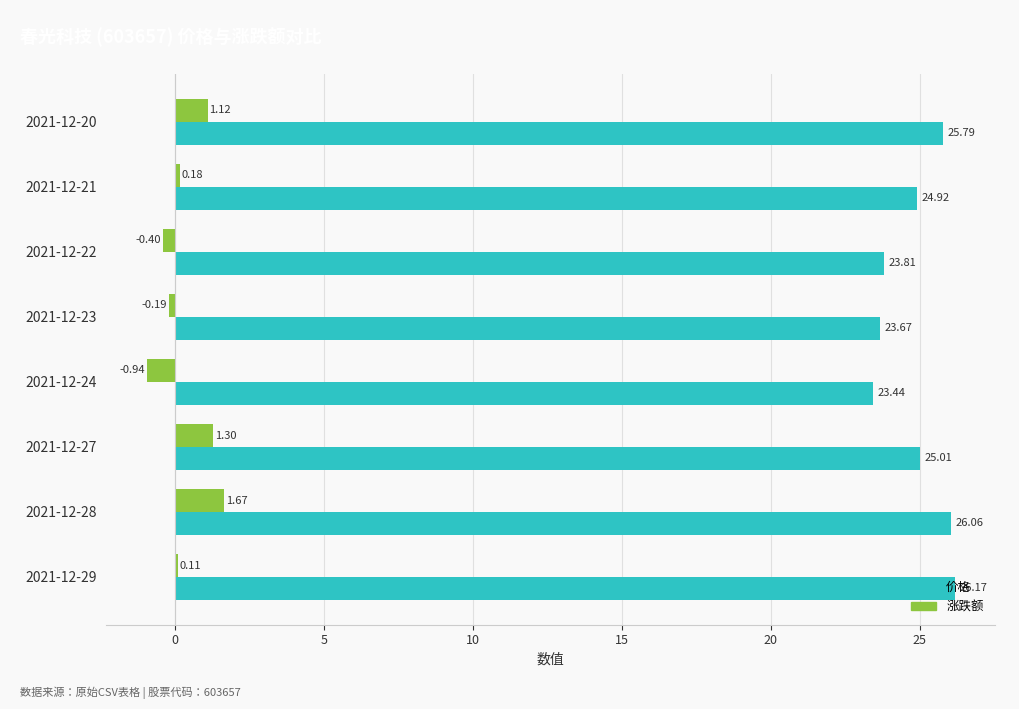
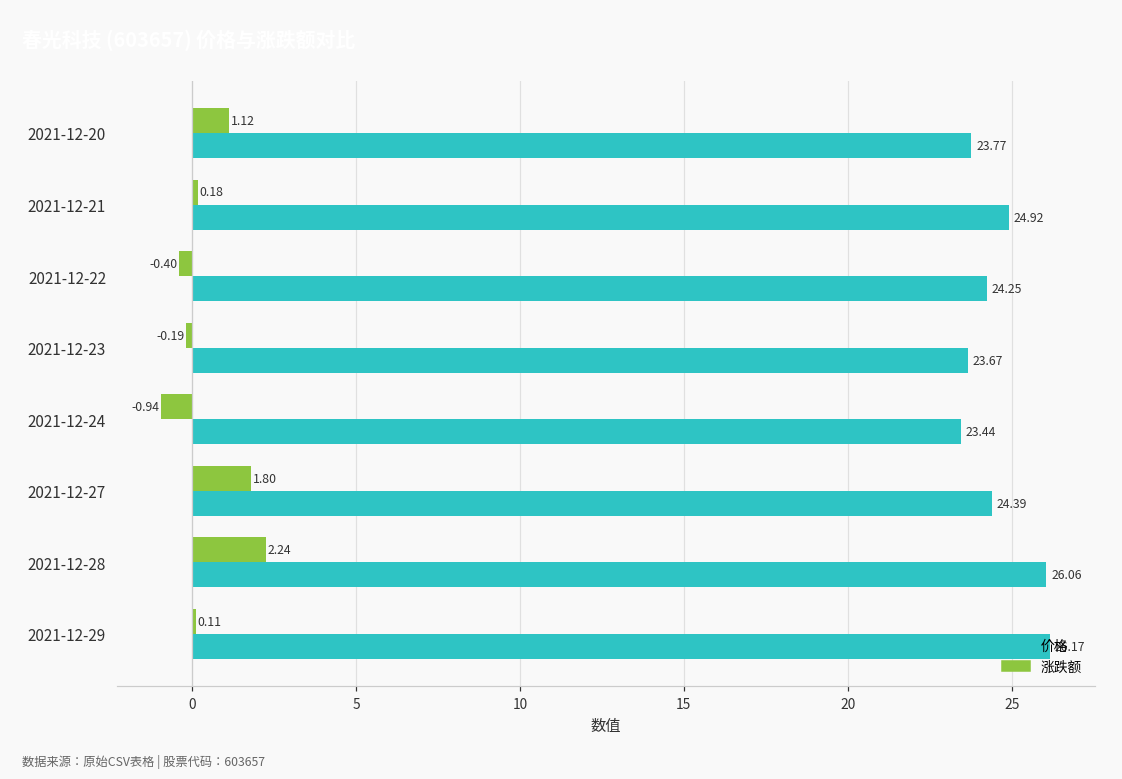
  {
    "价格": {
-     "2021-12-20": 25.79,
+     "2021-12-20": 23.77,
      "2021-12-21": 24.92,
-     "2021-12-22": 23.81,
+     "2021-12-22": 24.25,
      "2021-12-23": 23.67,
      "2021-12-24": 23.44,
-     "2021-12-27": 25.01,
+     "2021-12-27": 24.39,
      "2021-12-28": 26.06,
      "2021-12-29": 26.17
    },
    "涨跌额": {
      "2021-12-20": 1.12,
      "2021-12-21": 0.18,
      "2021-12-22": -0.40,
      "2021-12-23": -0.19,
      "2021-12-24": -0.94,
-     "2021-12-27": 1.30,
-     "2021-12-28": 1.67,
+     "2021-12-27": 1.80,
+     "2021-12-28": 2.24,
      "2021-12-29": 0.11
    }
  }
